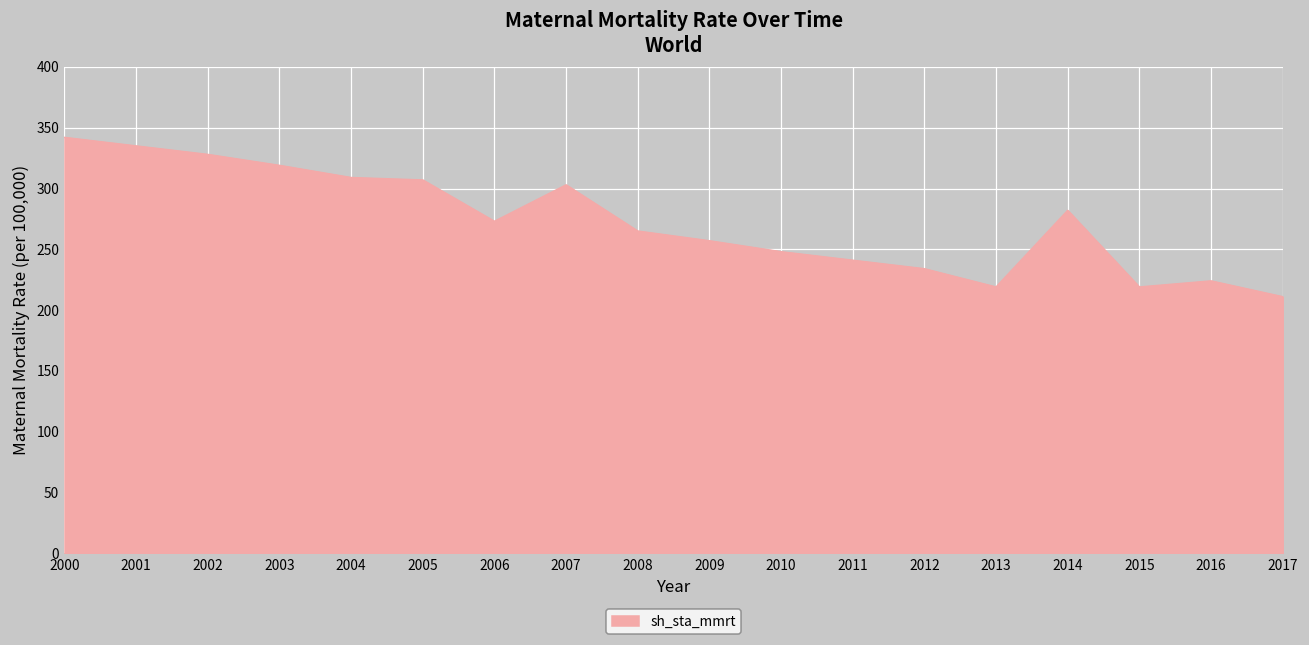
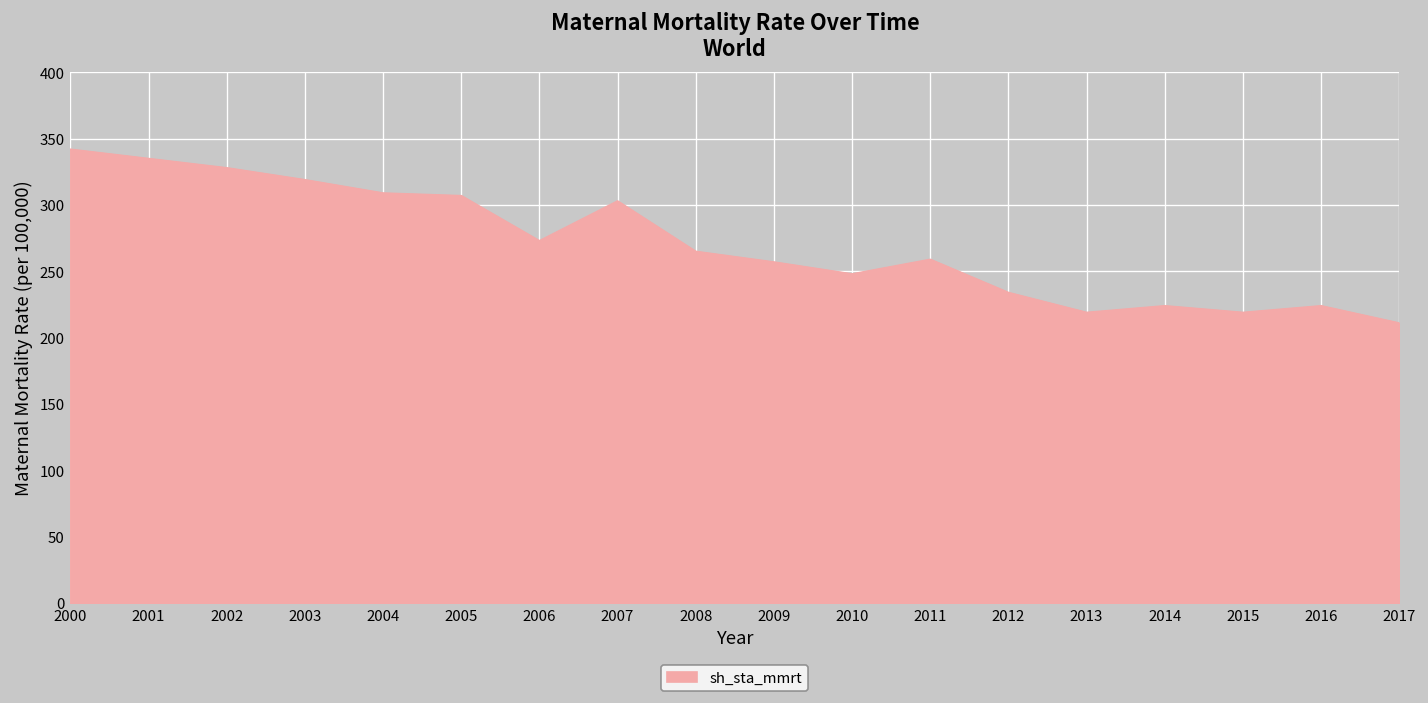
  {
    "2000": 342,
    "2001": 335,
    "2002": 328,
    "2003": 319,
    "2004": 309,
    "2005": 307,
    "2006": 273,
    "2007": 303,
    "2008": 265,
    "2009": 257,
    "2010": 248,
-   "2011": 241,
+   "2011": 259,
    "2012": 234,
    "2013": 219,
-   "2014": 282,
+   "2014": 224,
    "2015": 219,
    "2016": 224,
    "2017": 211
  }
